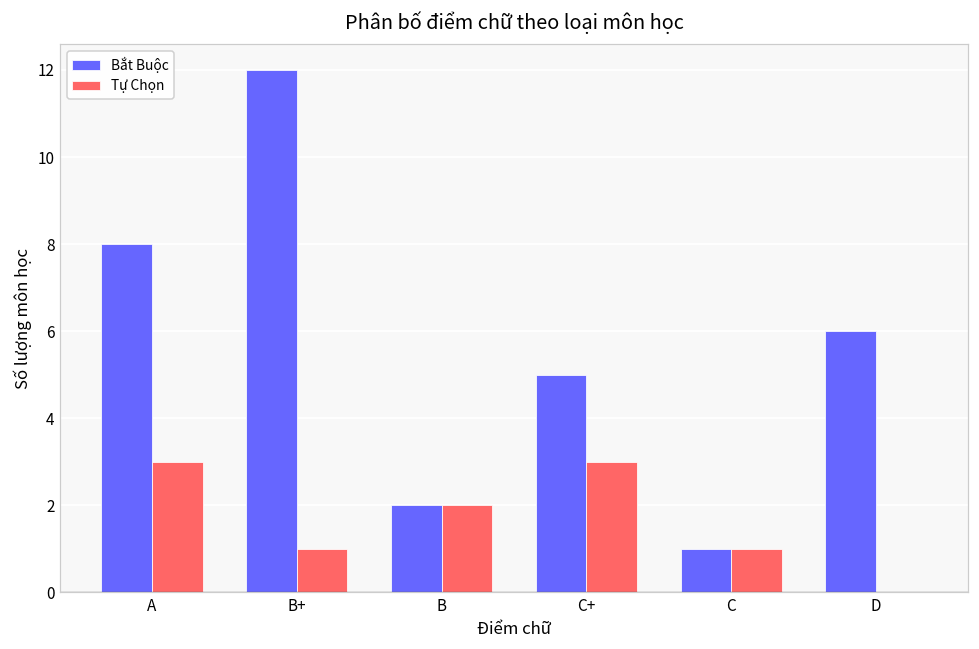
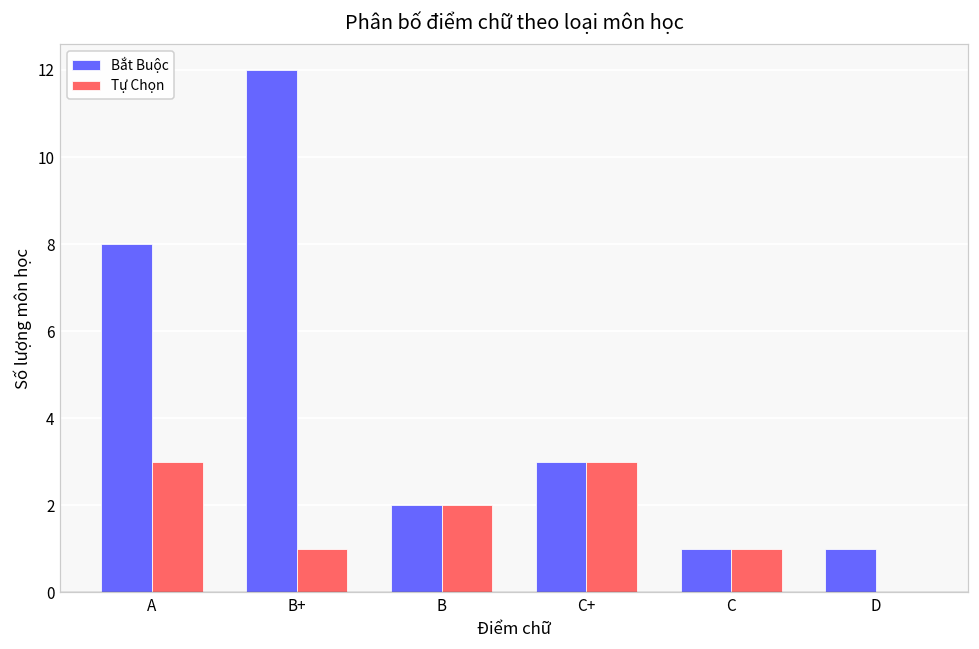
  {
    "Bắt Buộc": {
      "A": 8,
      "B+": 12,
      "B": 2,
-     "C+": 5,
+     "C+": 3,
      "C": 1,
-     "D": 6
+     "D": 1
    },
    "Tự Chọn": {
      "A": 3,
      "B+": 1,
      "B": 2,
      "C+": 3,
      "C": 1,
      "D": 0
    }
  }
